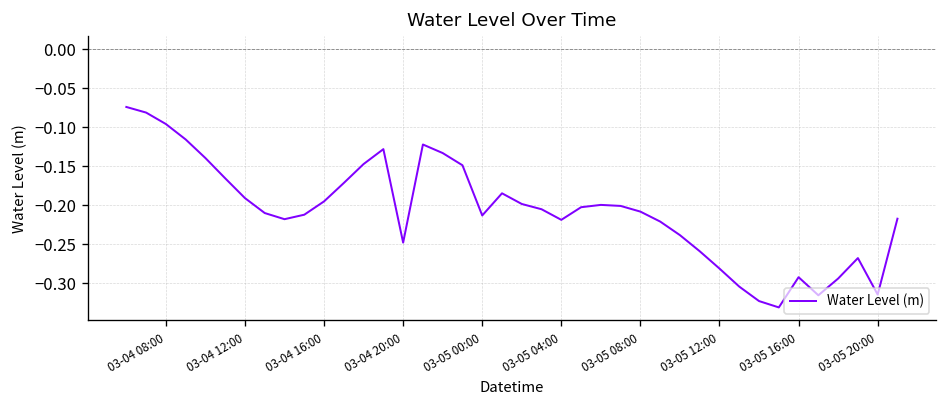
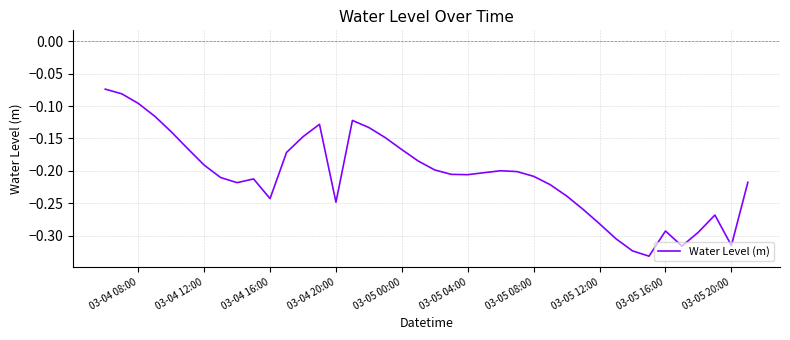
  {
    "03-04 08:00": -0.10,
    "03-04 12:00": -0.19,
-   "03-04 16:00": -0.20,
+   "03-04 16:00": -0.24,
    "03-04 20:00": -0.25,
-   "03-05 00:00": -0.21,
-   "03-05 04:00": -0.22,
+   "03-05 00:00": -0.17,
+   "03-05 04:00": -0.21,
    "03-05 08:00": -0.21,
    "03-05 12:00": -0.28,
    "03-05 16:00": -0.29
  }
